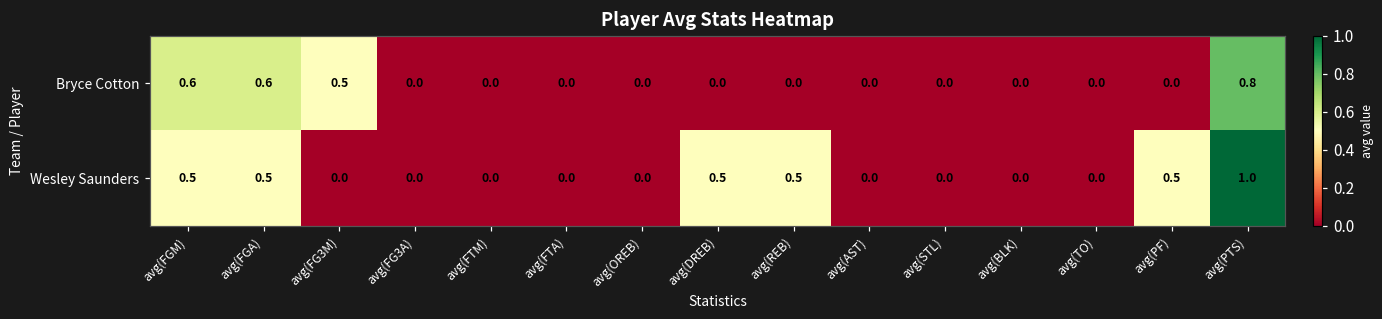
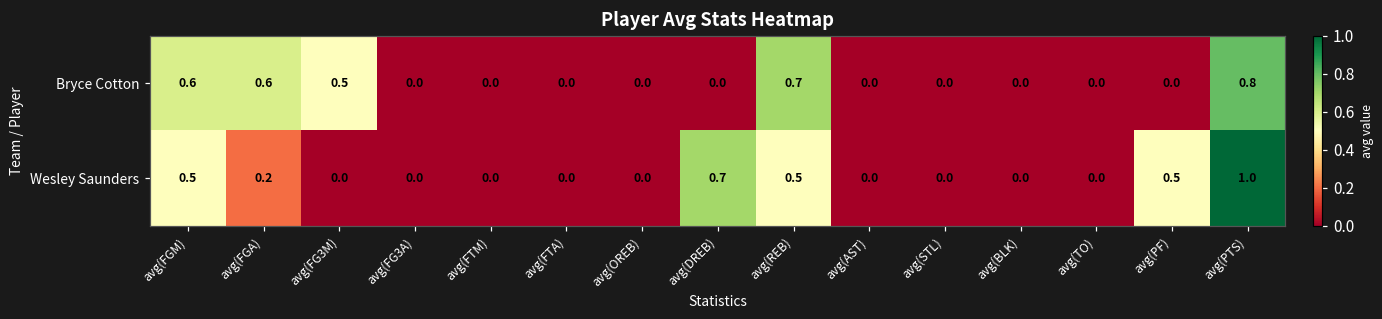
  {
    "Bryce Cotton": {
      "avg(FGM)": 0.6,
      "avg(FGA)": 0.6,
      "avg(FG3M)": 0.5,
      "avg(FG3A)": 0.0,
      "avg(FTM)": 0.0,
      "avg(FTA)": 0.0,
      "avg(OREB)": 0.0,
      "avg(DREB)": 0.0,
-     "avg(REB)": 0.0,
+     "avg(REB)": 0.7,
      "avg(AST)": 0.0,
      "avg(STL)": 0.0,
      "avg(BLK)": 0.0,
      "avg(TO)": 0.0,
      "avg(PF)": 0.0,
      "avg(PTS)": 0.8
    },
    "Wesley Saunders": {
      "avg(FGM)": 0.5,
-     "avg(FGA)": 0.5,
+     "avg(FGA)": 0.2,
      "avg(FG3M)": 0.0,
      "avg(FG3A)": 0.0,
      "avg(FTM)": 0.0,
      "avg(FTA)": 0.0,
      "avg(OREB)": 0.0,
-     "avg(DREB)": 0.5,
+     "avg(DREB)": 0.7,
      "avg(REB)": 0.5,
      "avg(AST)": 0.0,
      "avg(STL)": 0.0,
      "avg(BLK)": 0.0,
      "avg(TO)": 0.0,
      "avg(PF)": 0.5,
      "avg(PTS)": 1.0
    }
  }
